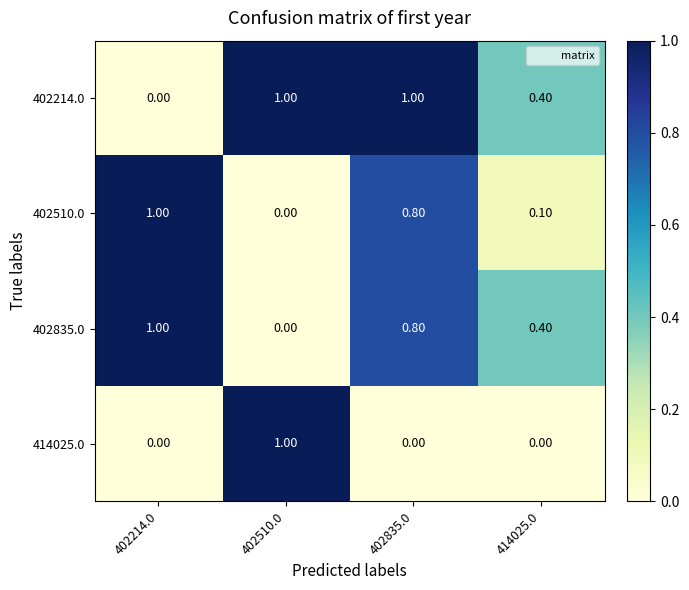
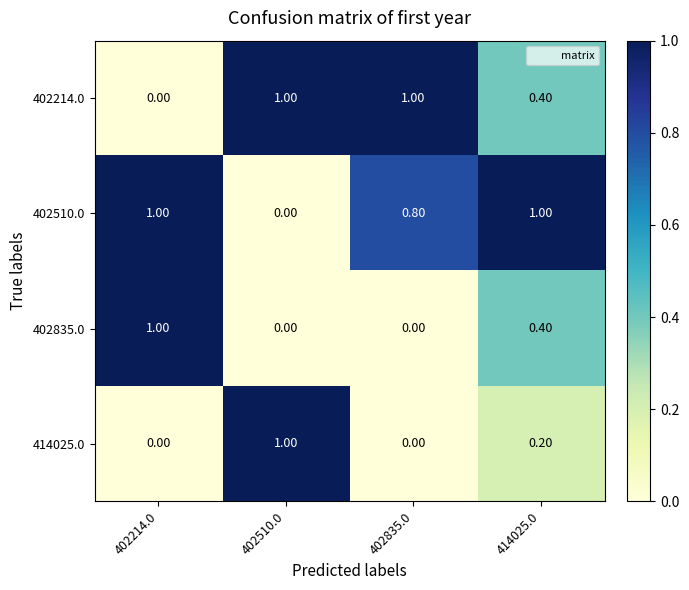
  {
    "402214.0": {
      "402214.0": 0.00,
      "402510.0": 1.00,
      "402835.0": 1.00,
      "414025.0": 0.40
    },
    "402510.0": {
      "402214.0": 1.00,
      "402510.0": 0.00,
      "402835.0": 0.80,
-     "414025.0": 0.10
+     "414025.0": 1.00
    },
    "402835.0": {
      "402214.0": 1.00,
      "402510.0": 0.00,
-     "402835.0": 0.80,
+     "402835.0": 0.00,
      "414025.0": 0.40
    },
    "414025.0": {
      "402214.0": 0.00,
      "402510.0": 1.00,
      "402835.0": 0.00,
-     "414025.0": 0.00
+     "414025.0": 0.20
    }
  }
